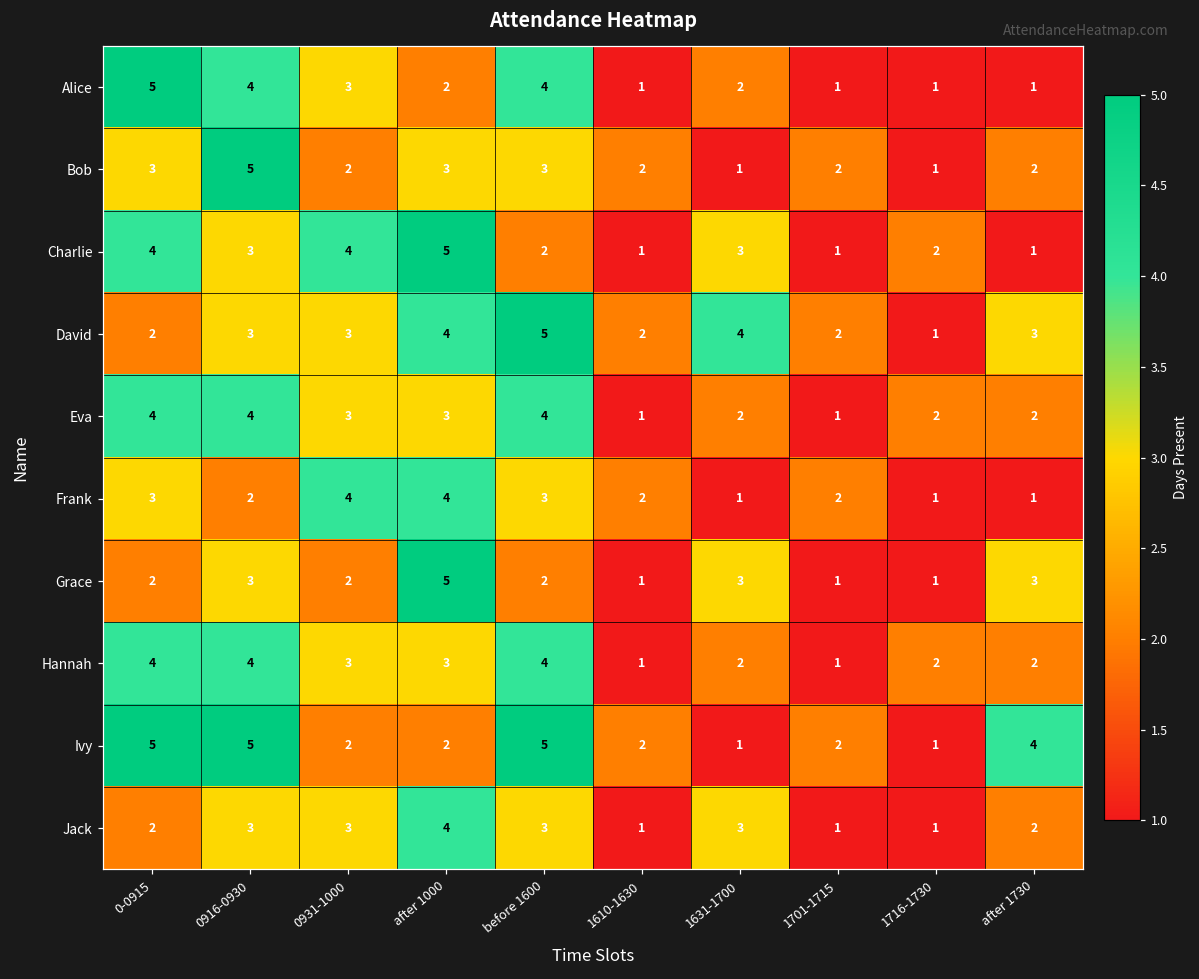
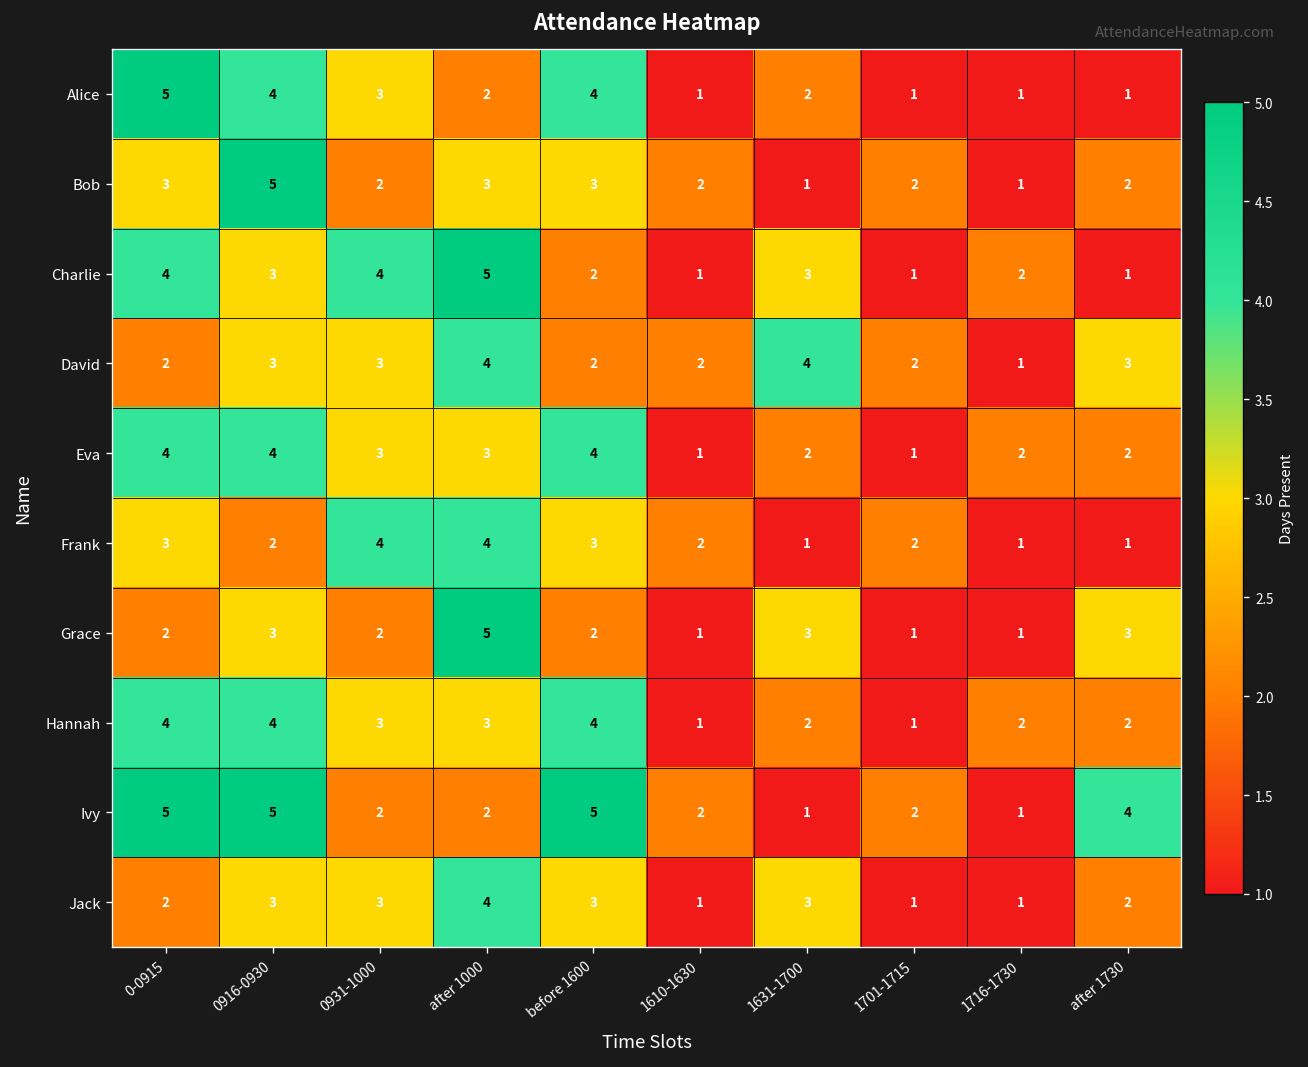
  {
    "Alice": {
      "0-0915": 5,
      "0916-0930": 4,
      "0931-1000": 3,
      "after 1000": 2,
      "before 1600": 4,
      "1610-1630": 1,
      "1631-1700": 2,
      "1701-1715": 1,
      "1716-1730": 1,
      "after 1730": 1
    },
    "Bob": {
      "0-0915": 3,
      "0916-0930": 5,
      "0931-1000": 2,
      "after 1000": 3,
      "before 1600": 3,
      "1610-1630": 2,
      "1631-1700": 1,
      "1701-1715": 2,
      "1716-1730": 1,
      "after 1730": 2
    },
    "Charlie": {
      "0-0915": 4,
      "0916-0930": 3,
      "0931-1000": 4,
      "after 1000": 5,
      "before 1600": 2,
      "1610-1630": 1,
      "1631-1700": 3,
      "1701-1715": 1,
      "1716-1730": 2,
      "after 1730": 1
    },
    "David": {
      "0-0915": 2,
      "0916-0930": 3,
      "0931-1000": 3,
      "after 1000": 4,
-     "before 1600": 5,
+     "before 1600": 2,
      "1610-1630": 2,
      "1631-1700": 4,
      "1701-1715": 2,
      "1716-1730": 1,
      "after 1730": 3
    },
    "Eva": {
      "0-0915": 4,
      "0916-0930": 4,
      "0931-1000": 3,
      "after 1000": 3,
      "before 1600": 4,
      "1610-1630": 1,
      "1631-1700": 2,
      "1701-1715": 1,
      "1716-1730": 2,
      "after 1730": 2
    },
    "Frank": {
      "0-0915": 3,
      "0916-0930": 2,
      "0931-1000": 4,
      "after 1000": 4,
      "before 1600": 3,
      "1610-1630": 2,
      "1631-1700": 1,
      "1701-1715": 2,
      "1716-1730": 1,
      "after 1730": 1
    },
    "Grace": {
      "0-0915": 2,
      "0916-0930": 3,
      "0931-1000": 2,
      "after 1000": 5,
      "before 1600": 2,
      "1610-1630": 1,
      "1631-1700": 3,
      "1701-1715": 1,
      "1716-1730": 1,
      "after 1730": 3
    },
    "Hannah": {
      "0-0915": 4,
      "0916-0930": 4,
      "0931-1000": 3,
      "after 1000": 3,
      "before 1600": 4,
      "1610-1630": 1,
      "1631-1700": 2,
      "1701-1715": 1,
      "1716-1730": 2,
      "after 1730": 2
    },
    "Ivy": {
      "0-0915": 5,
      "0916-0930": 5,
      "0931-1000": 2,
      "after 1000": 2,
      "before 1600": 5,
      "1610-1630": 2,
      "1631-1700": 1,
      "1701-1715": 2,
      "1716-1730": 1,
      "after 1730": 4
    },
    "Jack": {
      "0-0915": 2,
      "0916-0930": 3,
      "0931-1000": 3,
      "after 1000": 4,
      "before 1600": 3,
      "1610-1630": 1,
      "1631-1700": 3,
      "1701-1715": 1,
      "1716-1730": 1,
      "after 1730": 2
    }
  }
